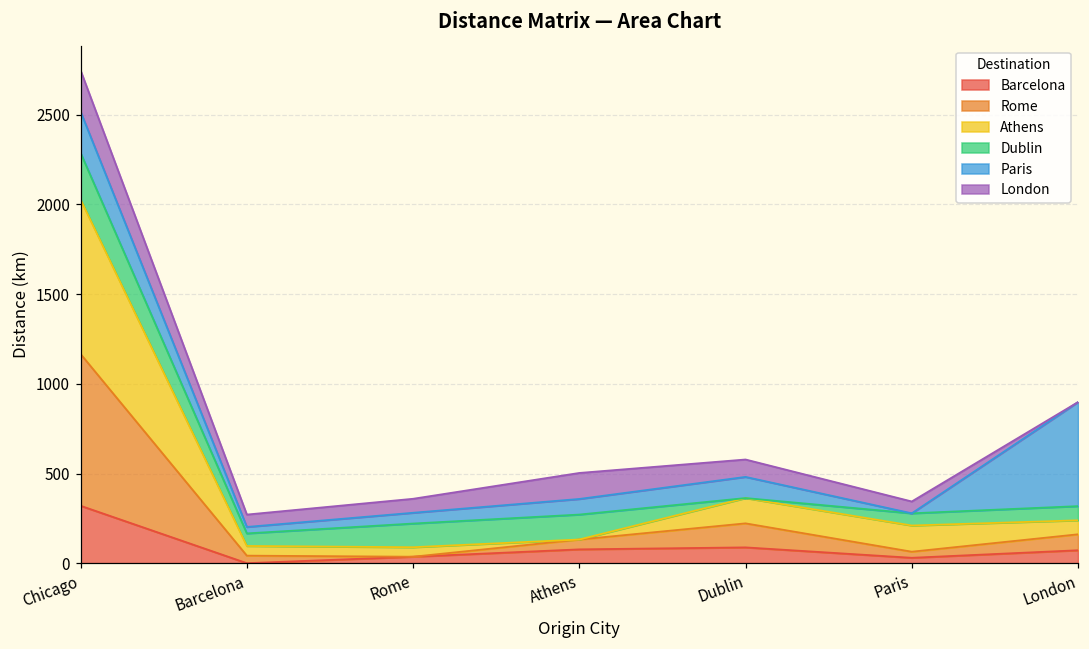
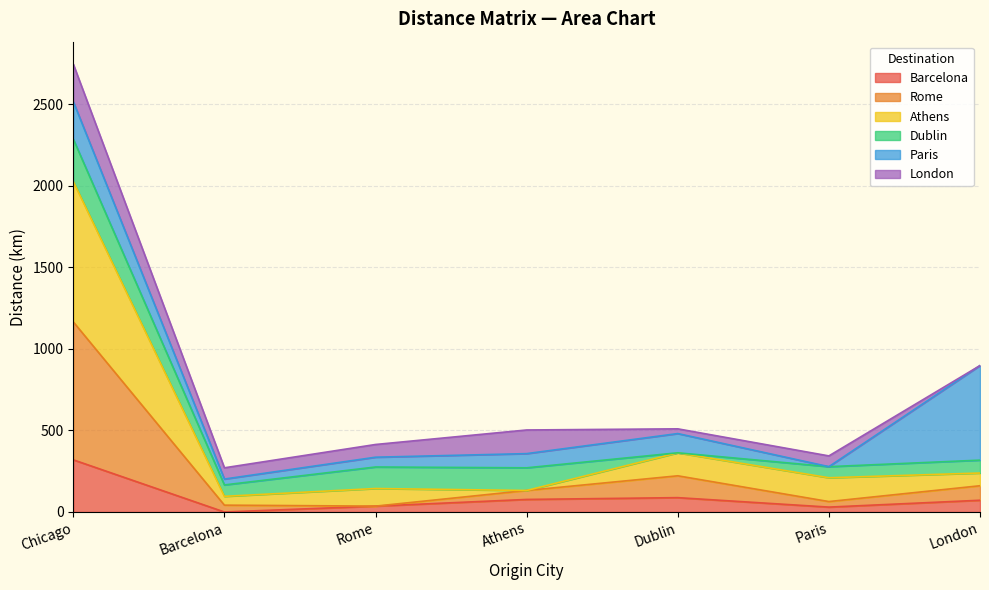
  {
    "Athens": {
      "Chicago": 860,
      "Barcelona": 50,
-     "Rome": 50,
+     "Rome": 110,
      "Paris": 150,
      "London": 80
    },
    "Dublin": {
      "Chicago": 260,
      "Barcelona": 70,
      "Rome": 130,
      "Athens": 140,
      "London": 80
    },
    "Paris": {
      "Chicago": 230,
      "Barcelona": 40,
      "Rome": 60,
      "Athens": 90,
      "Dublin": 120
    },
    "London": {
      "Chicago": 230,
      "Barcelona": 70,
      "Rome": 80,
      "Athens": 150,
-     "Dublin": 100,
+     "Dublin": 30,
      "Paris": 70
    }
  }
